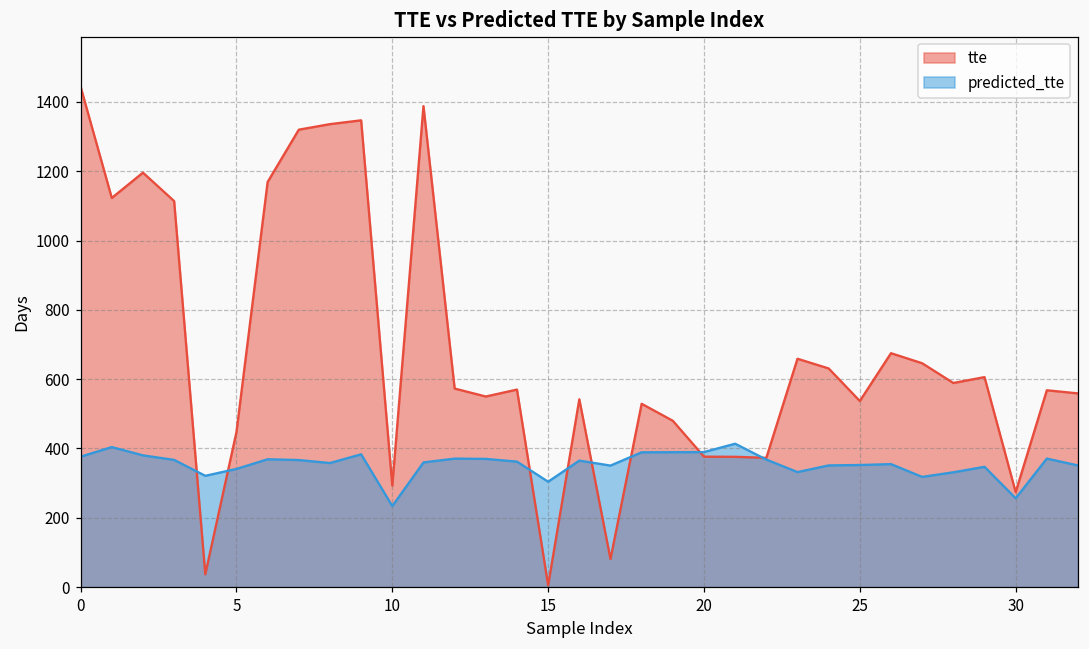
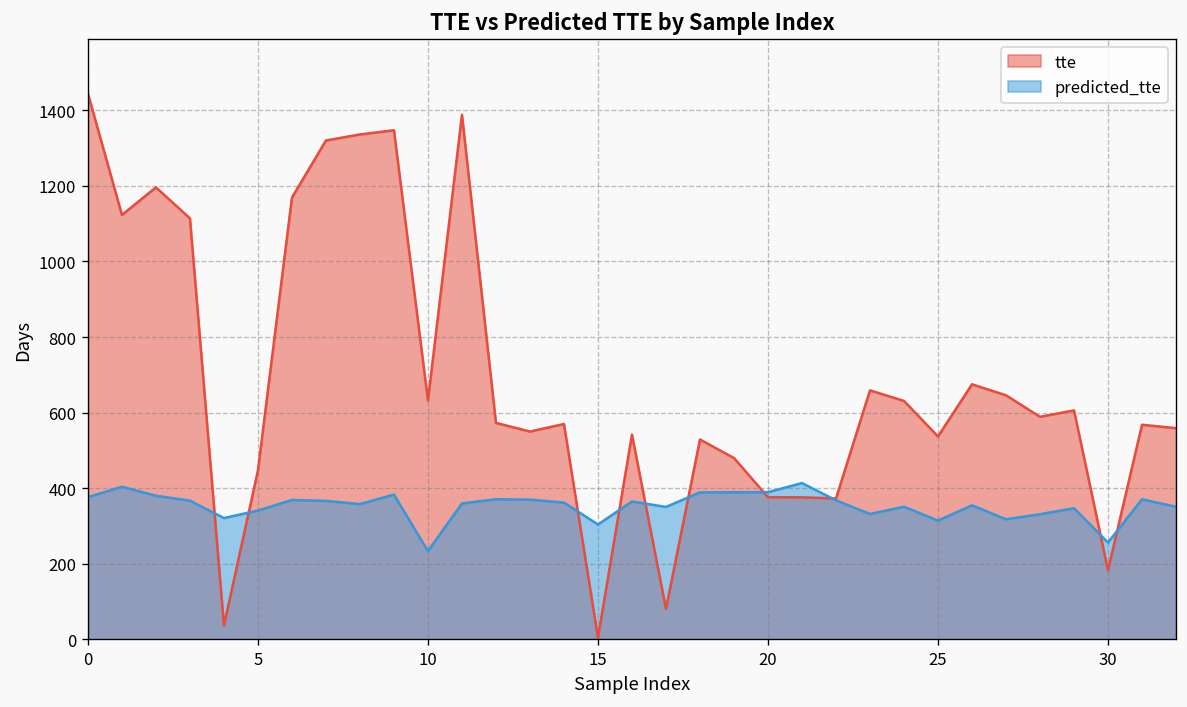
  {
    "tte": {
      "0": 1440,
      "5": 450,
-     "10": 290,
+     "10": 630,
      "15": 10,
      "20": 380,
      "25": 540,
-     "30": 270
+     "30": 180
    },
    "predicted_tte": {
      "0": 380,
      "5": 340,
      "10": 230,
      "15": 300,
      "20": 390,
-     "25": 350,
+     "25": 310,
      "30": 260
    }
  }
